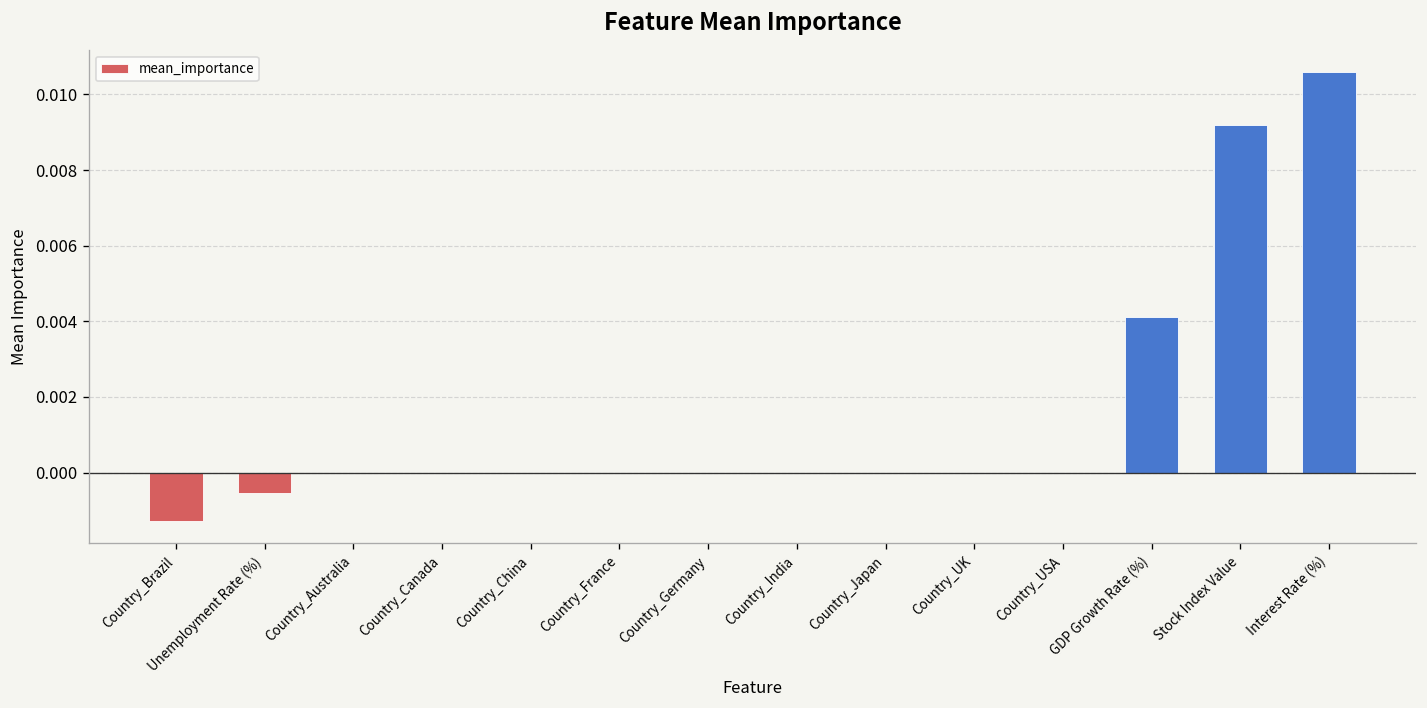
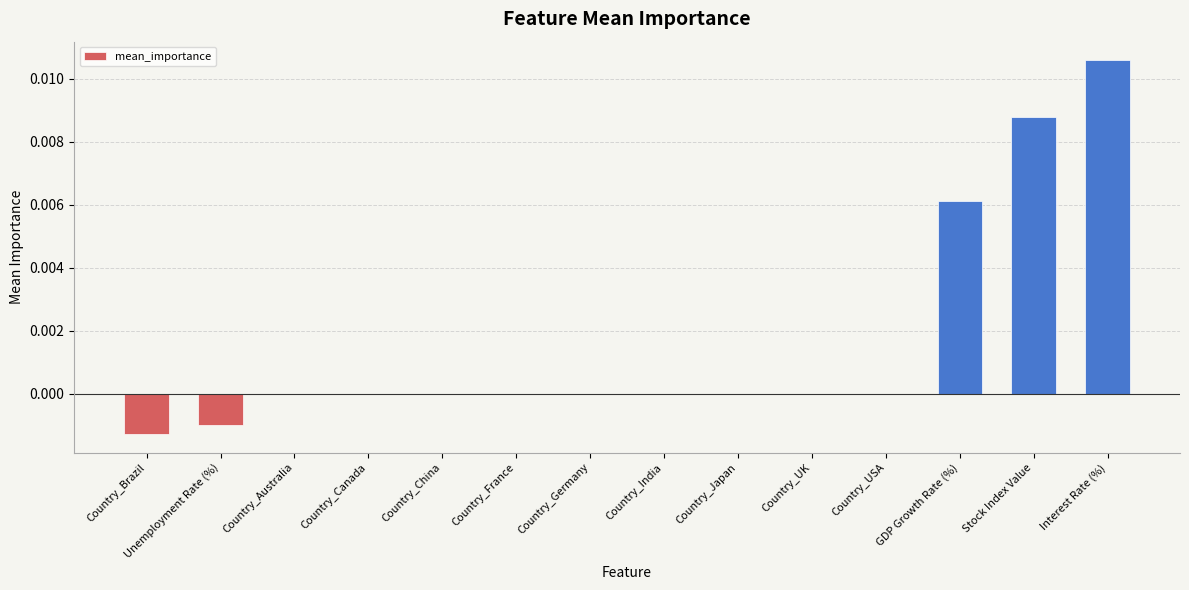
  {
    "Country_Brazil": -0.0013,
-   "Unemployment Rate (%)": -0.0005,
+   "Unemployment Rate (%)": -0.0010,
    "Country_Australia": 0.0000,
    "Country_Canada": 0.0000,
    "Country_China": 0.0000,
    "Country_France": 0.0000,
    "Country_Germany": 0.0000,
    "Country_India": 0.0000,
    "Country_Japan": 0.0000,
    "Country_UK": 0.0000,
    "Country_USA": 0.0000,
-   "GDP Growth Rate (%)": 0.0041,
-   "Stock Index Value": 0.0092,
+   "GDP Growth Rate (%)": 0.0061,
+   "Stock Index Value": 0.0088,
    "Interest Rate (%)": 0.0106
  }
